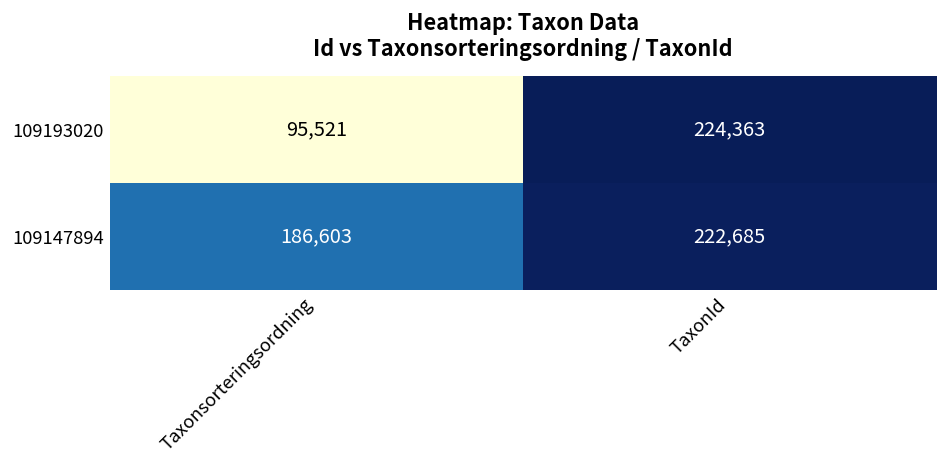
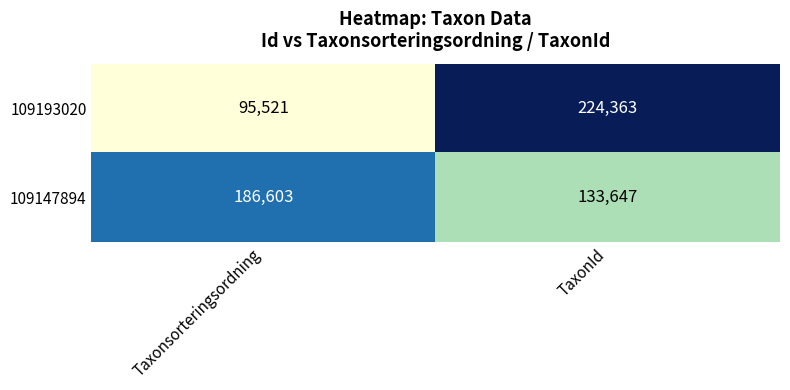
  {
    "109193020": {
      "Taxonsorteringsordning": "95,521",
      "TaxonId": "224,363"
    },
    "109147894": {
      "Taxonsorteringsordning": "186,603",
-     "TaxonId": "222,685"
+     "TaxonId": "133,647"
    }
  }
